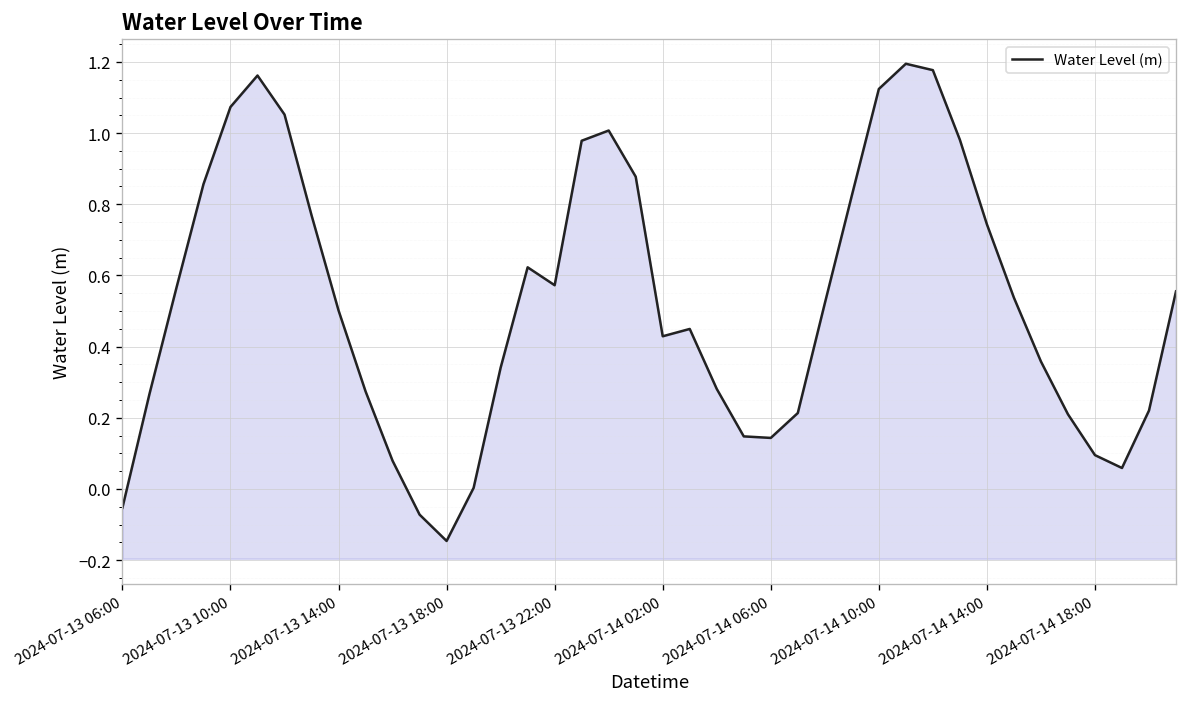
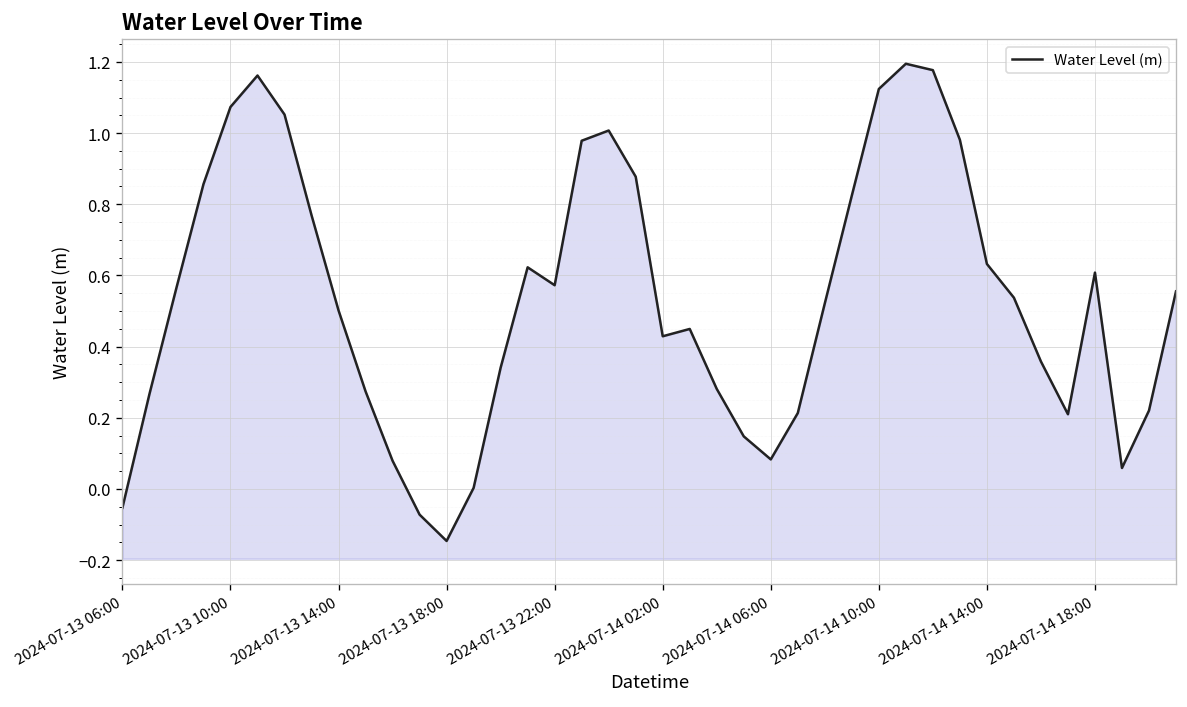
  {
    "2024-07-13 06:00": -0.05,
    "2024-07-13 10:00": 1.07,
    "2024-07-13 14:00": 0.50,
    "2024-07-13 18:00": -0.15,
    "2024-07-13 22:00": 0.57,
    "2024-07-14 02:00": 0.43,
-   "2024-07-14 06:00": 0.14,
+   "2024-07-14 06:00": 0.08,
    "2024-07-14 10:00": 1.12,
-   "2024-07-14 14:00": 0.74,
-   "2024-07-14 18:00": 0.10
+   "2024-07-14 14:00": 0.63,
+   "2024-07-14 18:00": 0.61
  }
